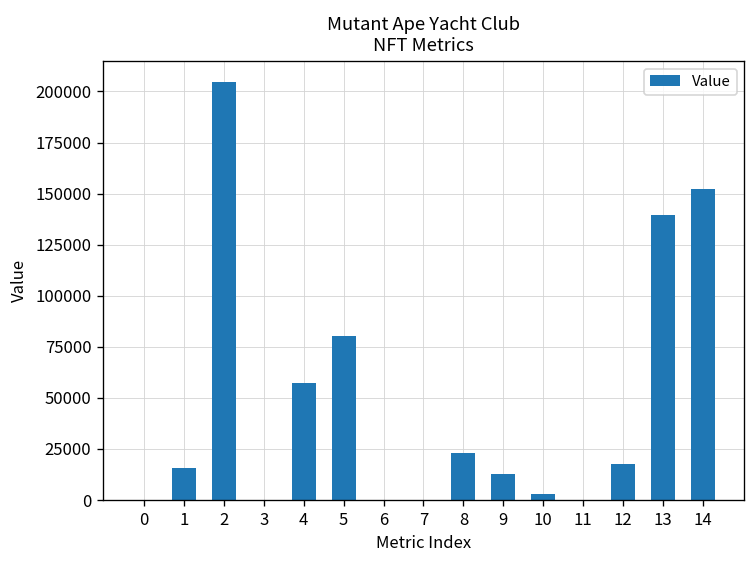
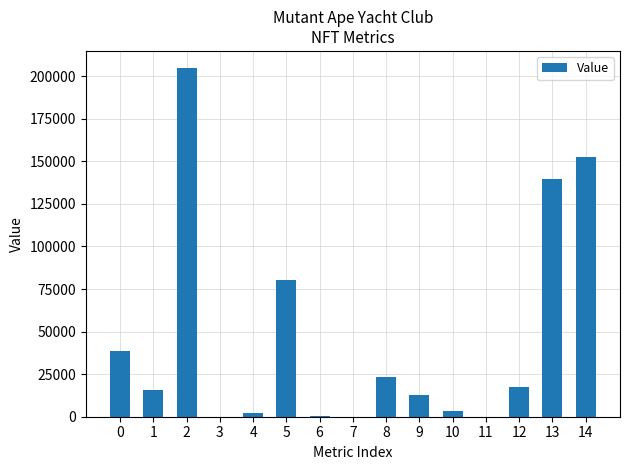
  {
-   "0": 0,
+   "0": 38000,
    "1": 16000,
    "2": 205000,
-   "4": 57000,
+   "4": 2000,
    "5": 80000,
    "8": 23000,
    "9": 13000,
    "10": 3000,
    "12": 18000,
    "13": 140000,
    "14": 152000
  }
